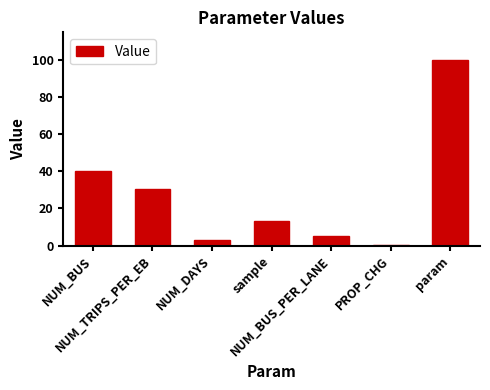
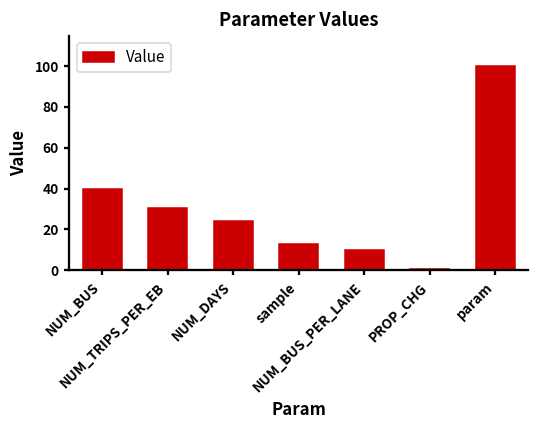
  {
    "NUM_BUS": 40,
    "NUM_TRIPS_PER_EB": 30,
-   "NUM_DAYS": 3,
+   "NUM_DAYS": 24,
    "sample": 13,
-   "NUM_BUS_PER_LANE": 5,
+   "NUM_BUS_PER_LANE": 10,
    "param": 100
  }
